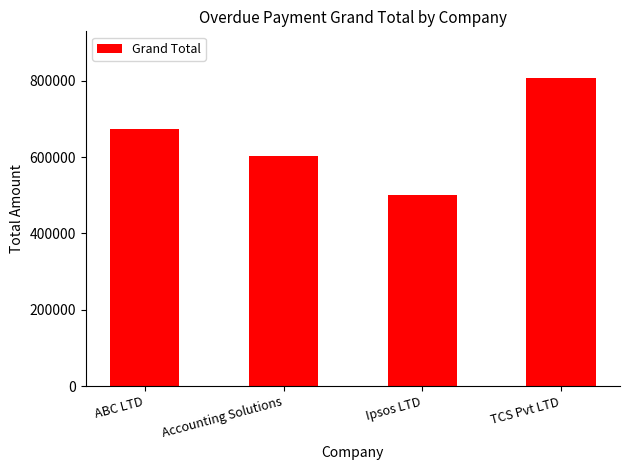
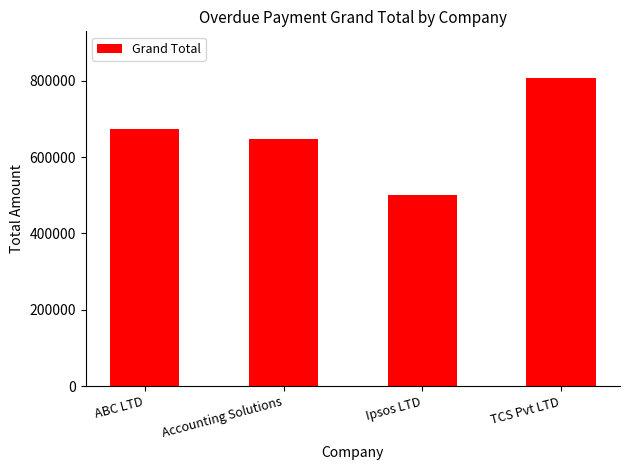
  {
    "ABC LTD": 670000,
-   "Accounting Solutions": 600000,
+   "Accounting Solutions": 650000,
    "Ipsos LTD": 500000,
    "TCS Pvt LTD": 810000
  }
